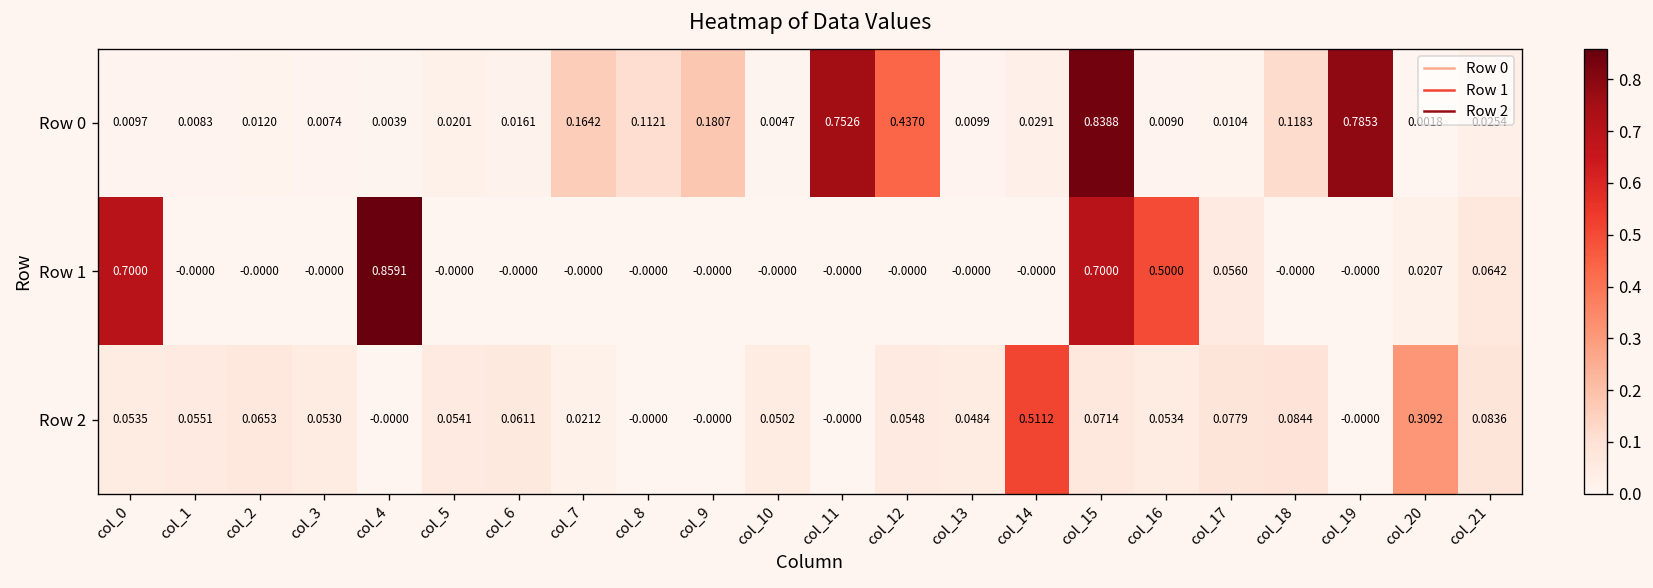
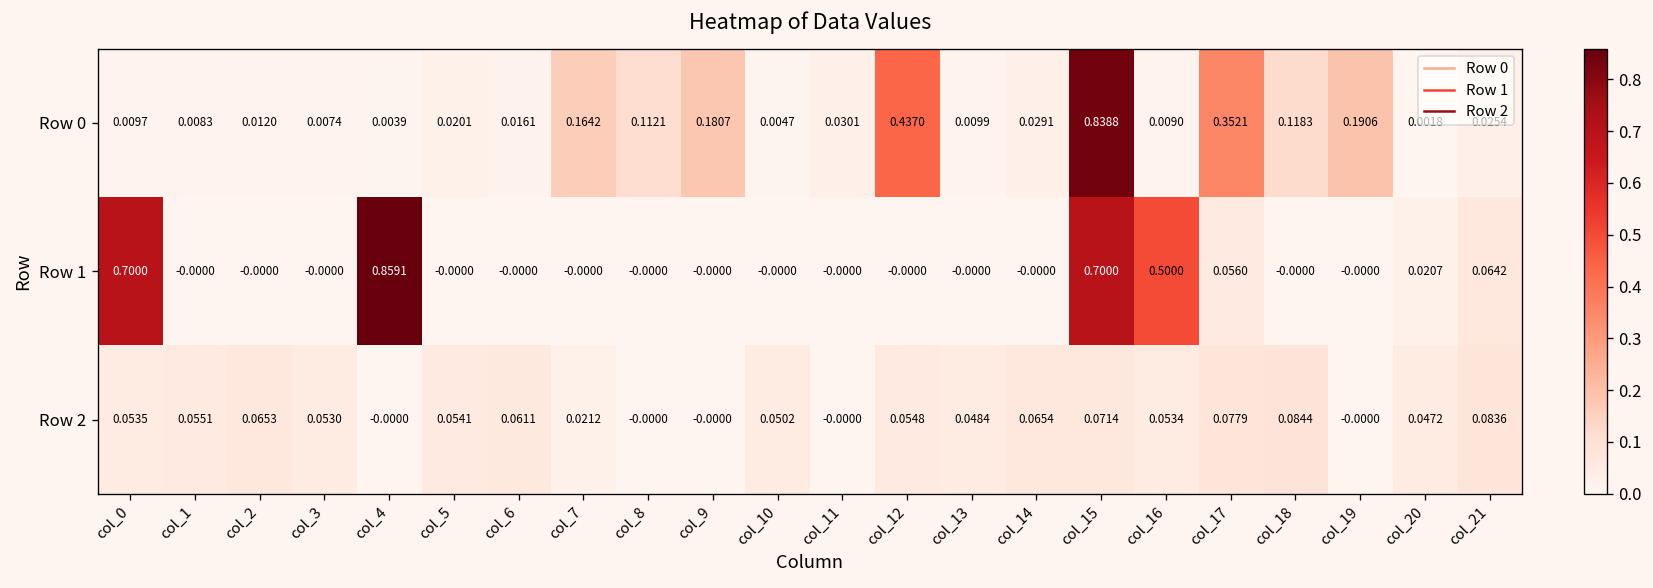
  {
    "Row 0": {
      "col_0": 0.0097,
      "col_1": 0.0083,
      "col_2": 0.0120,
      "col_3": 0.0074,
      "col_4": 0.0039,
      "col_5": 0.0201,
      "col_6": 0.0161,
      "col_7": 0.1642,
      "col_8": 0.1121,
      "col_9": 0.1807,
      "col_10": 0.0047,
-     "col_11": 0.7526,
+     "col_11": 0.0301,
      "col_12": 0.4370,
      "col_13": 0.0099,
      "col_14": 0.0291,
      "col_15": 0.8388,
      "col_16": 0.0090,
-     "col_17": 0.0104,
+     "col_17": 0.3521,
      "col_18": 0.1183,
-     "col_19": 0.7853
+     "col_19": 0.1906
    },
    "Row 1": {
      "col_0": 0.7000,
      "col_1": -0.0000,
      "col_2": -0.0000,
      "col_3": -0.0000,
      "col_4": 0.8591,
      "col_5": -0.0000,
      "col_6": -0.0000,
      "col_7": -0.0000,
      "col_8": -0.0000,
      "col_9": -0.0000,
      "col_10": -0.0000,
      "col_11": -0.0000,
      "col_12": -0.0000,
      "col_13": -0.0000,
      "col_14": -0.0000,
      "col_15": 0.7000,
      "col_16": 0.5000,
      "col_17": 0.0560,
      "col_18": -0.0000,
      "col_19": -0.0000,
      "col_20": 0.0207,
      "col_21": 0.0642
    },
    "Row 2": {
      "col_0": 0.0535,
      "col_1": 0.0551,
      "col_2": 0.0653,
      "col_3": 0.0530,
      "col_4": -0.0000,
      "col_5": 0.0541,
      "col_6": 0.0611,
      "col_7": 0.0212,
      "col_8": -0.0000,
      "col_9": -0.0000,
      "col_10": 0.0502,
      "col_11": -0.0000,
      "col_12": 0.0548,
      "col_13": 0.0484,
-     "col_14": 0.5112,
+     "col_14": 0.0654,
      "col_15": 0.0714,
      "col_16": 0.0534,
      "col_17": 0.0779,
      "col_18": 0.0844,
      "col_19": -0.0000,
-     "col_20": 0.3092,
+     "col_20": 0.0472,
      "col_21": 0.0836
    }
  }
